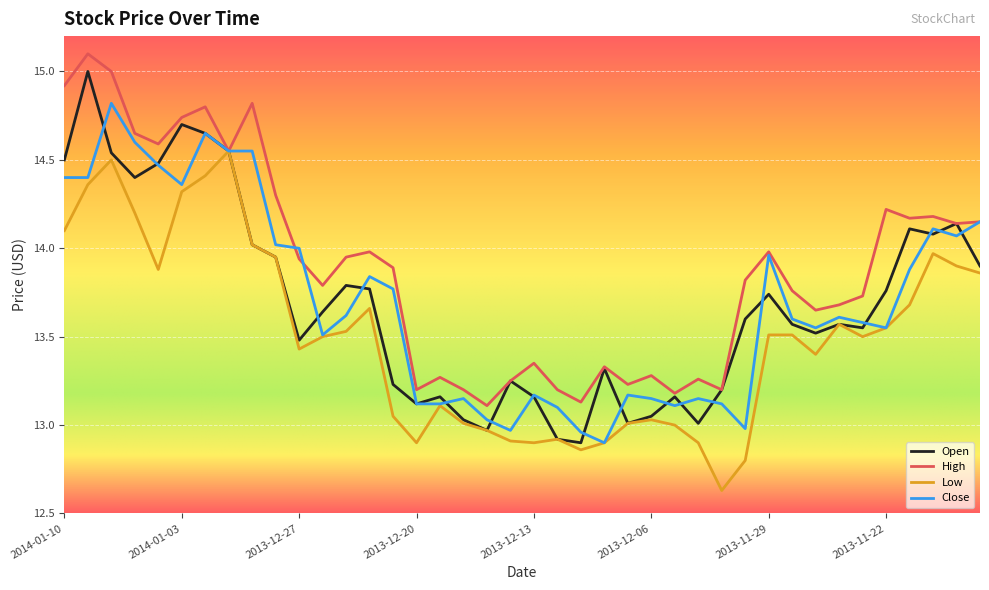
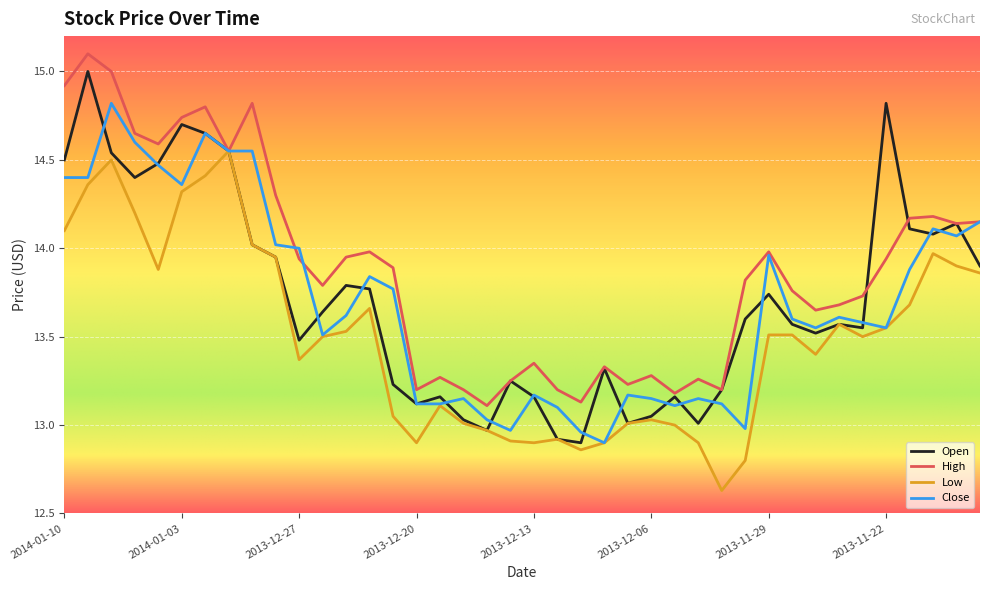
  {
    "Open": {
      "2014-01-10": 14.50,
      "2014-01-03": 14.70,
      "2013-12-27": 13.48,
      "2013-12-06": 13.05,
      "2013-11-29": 13.74,
-     "2013-11-22": 13.76
+     "2013-11-22": 14.82
    },
    "High": {
      "2014-01-10": 14.92,
      "2014-01-03": 14.74,
      "2013-12-27": 13.94,
      "2013-12-20": 13.20,
      "2013-12-13": 13.35,
      "2013-12-06": 13.28,
      "2013-11-29": 13.98,
-     "2013-11-22": 14.22
+     "2013-11-22": 13.94
    },
    "Low": {
      "2014-01-10": 14.10,
      "2014-01-03": 14.32,
-     "2013-12-27": 13.43,
+     "2013-12-27": 13.37,
      "2013-12-20": 12.90,
      "2013-12-13": 12.90,
      "2013-12-06": 13.03,
      "2013-11-29": 13.51
    },
    "Close": {
      "2014-01-10": 14.40,
      "2014-01-03": 14.36,
      "2013-12-27": 14.00,
      "2013-12-06": 13.15,
      "2013-11-29": 13.96
    }
  }
